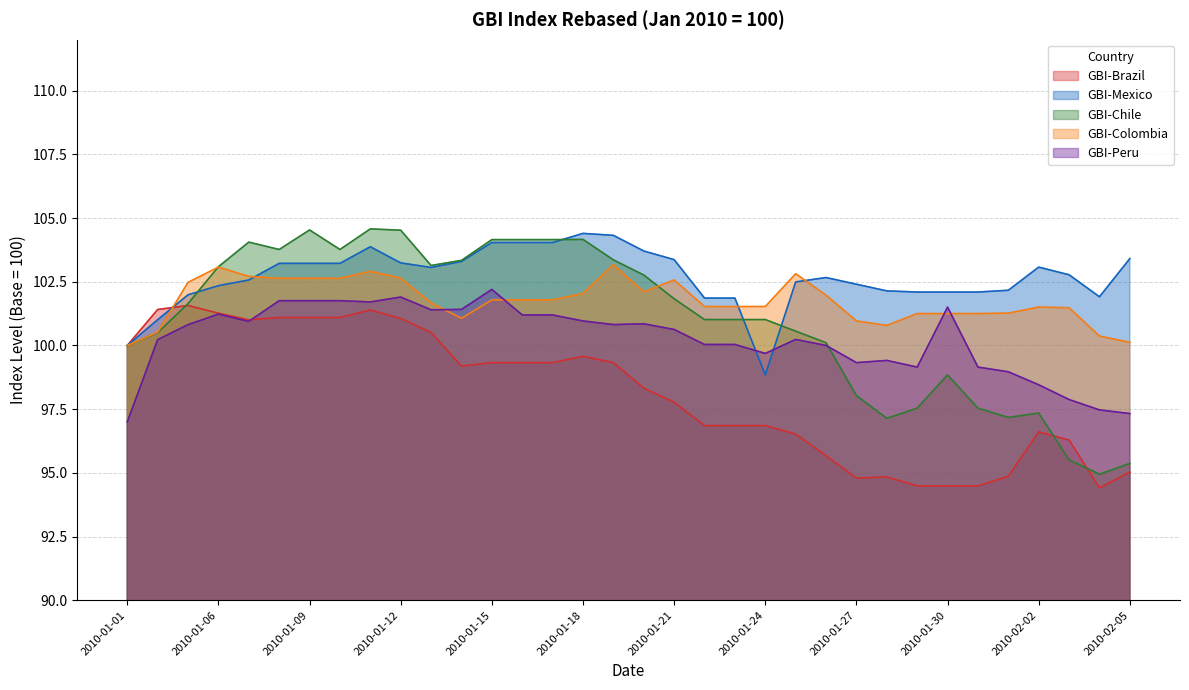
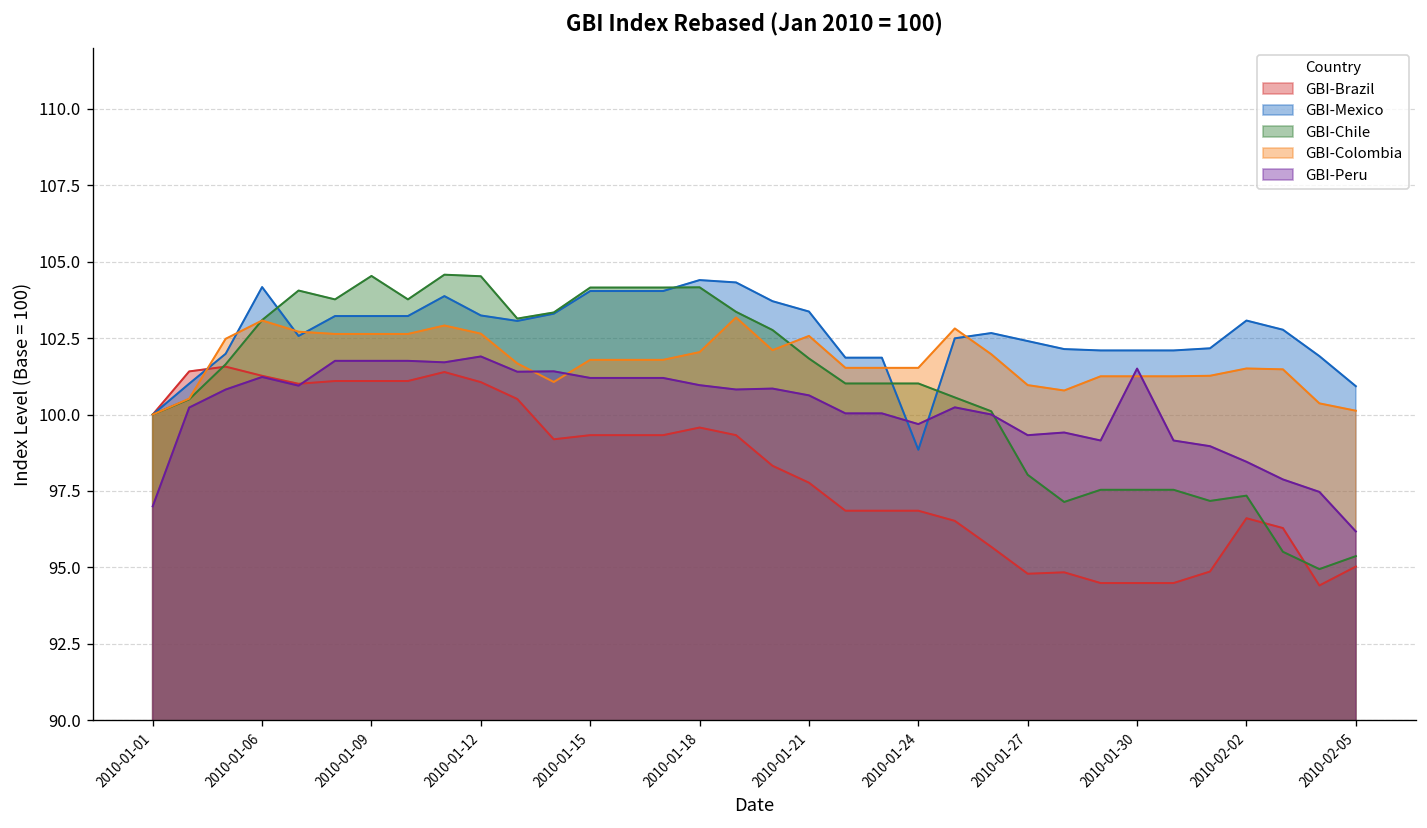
  {
    "GBI-Mexico": {
-     "2010-01-06": 102.3,
+     "2010-01-06": 104.2,
      "2010-01-09": 103.2,
      "2010-01-12": 103.2,
      "2010-01-15": 104.0,
      "2010-01-18": 104.4,
      "2010-01-21": 103.4,
      "2010-01-24": 98.8,
      "2010-01-27": 102.4,
      "2010-01-30": 102.1,
      "2010-02-02": 103.1,
-     "2010-02-05": 103.4
+     "2010-02-05": 100.9
    },
    "GBI-Chile": {
      "2010-01-09": 104.5,
      "2010-01-12": 104.5,
      "2010-01-15": 104.2,
      "2010-01-18": 104.2,
      "2010-01-21": 101.8,
      "2010-01-24": 101.0,
      "2010-01-27": 98.0,
-     "2010-01-30": 98.8,
+     "2010-01-30": 97.5,
      "2010-02-02": 97.3,
      "2010-02-05": 95.4
    },
    "GBI-Peru": {
      "2010-01-01": 97.0,
      "2010-01-09": 101.8,
      "2010-01-12": 101.9,
-     "2010-01-15": 102.2,
+     "2010-01-15": 101.2,
      "2010-01-18": 101.0,
      "2010-01-21": 100.6,
      "2010-01-24": 99.7,
      "2010-01-27": 99.3,
      "2010-01-30": 101.5,
      "2010-02-02": 98.5,
-     "2010-02-05": 97.3
+     "2010-02-05": 96.2
    }
  }
